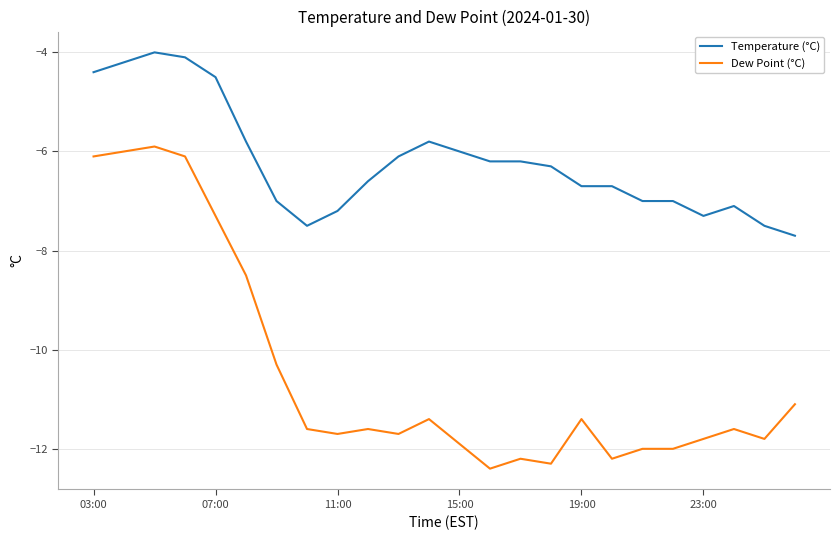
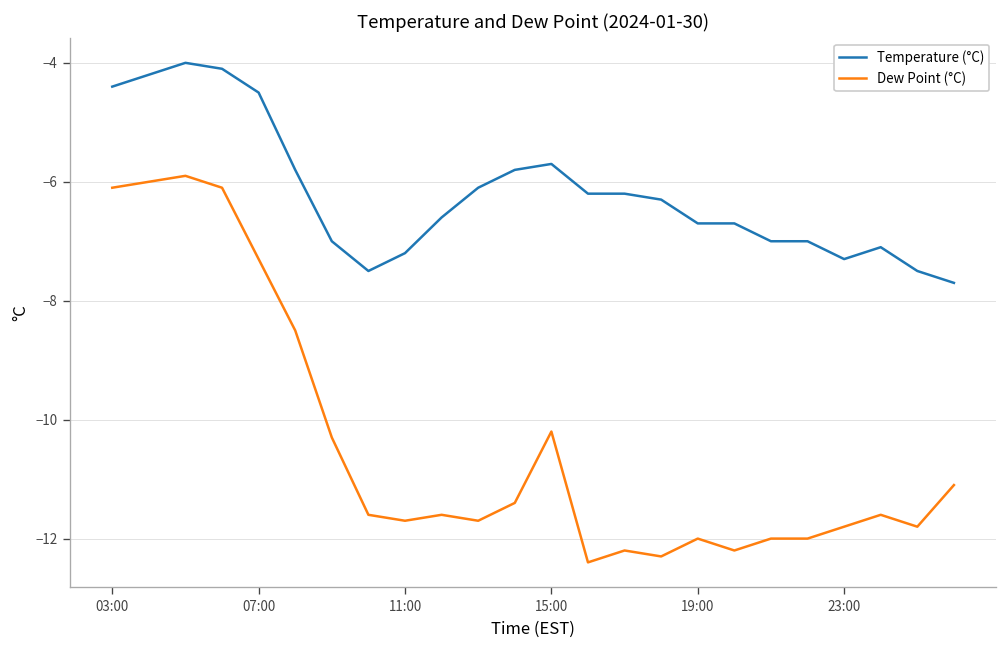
  {
    "Temperature (°C)": {
      "03:00": -4.4,
      "07:00": -4.5,
      "11:00": -7.2,
-     "15:00": -6.0,
+     "15:00": -5.7,
      "19:00": -6.7,
      "23:00": -7.3
    },
    "Dew Point (°C)": {
      "03:00": -6.1,
      "07:00": -7.3,
      "11:00": -11.7,
-     "15:00": -11.9,
-     "19:00": -11.4,
+     "15:00": -10.2,
+     "19:00": -12.0,
      "23:00": -11.8
    }
  }
